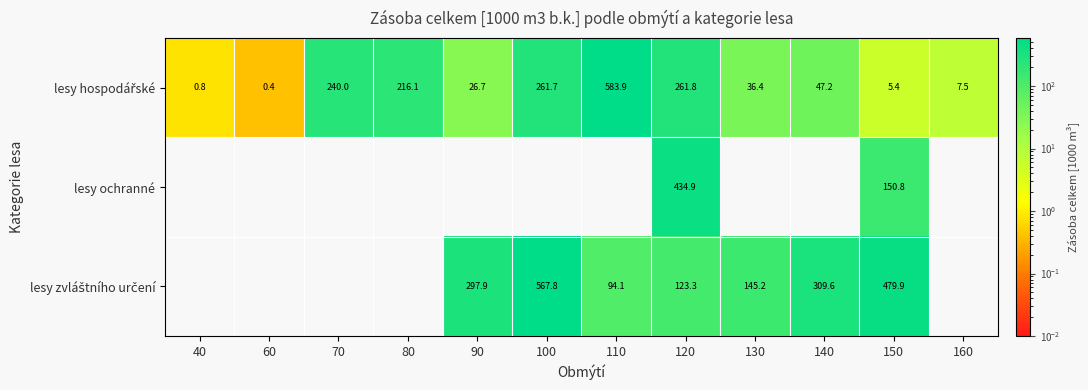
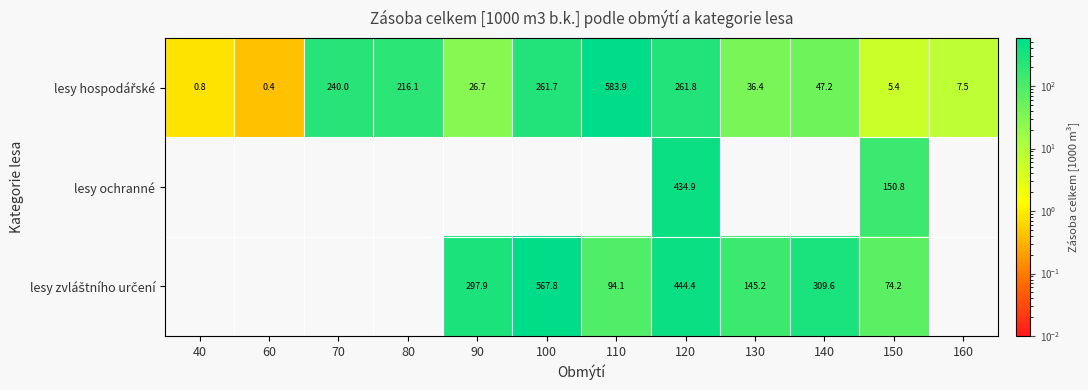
  {
    "lesy hospodářské": {
      "40": 0.8,
      "60": 0.4,
      "70": 240.0,
      "80": 216.1,
      "90": 26.7,
      "100": 261.7,
      "110": 583.9,
      "120": 261.8,
      "130": 36.4,
      "140": 47.2,
      "150": 5.4,
      "160": 7.5
    },
    "lesy ochranné": {
      "120": 434.9,
      "150": 150.8
    },
    "lesy zvláštního určení": {
      "90": 297.9,
      "100": 567.8,
      "110": 94.1,
-     "120": 123.3,
+     "120": 444.4,
      "130": 145.2,
      "140": 309.6,
-     "150": 479.9
+     "150": 74.2
    }
  }
